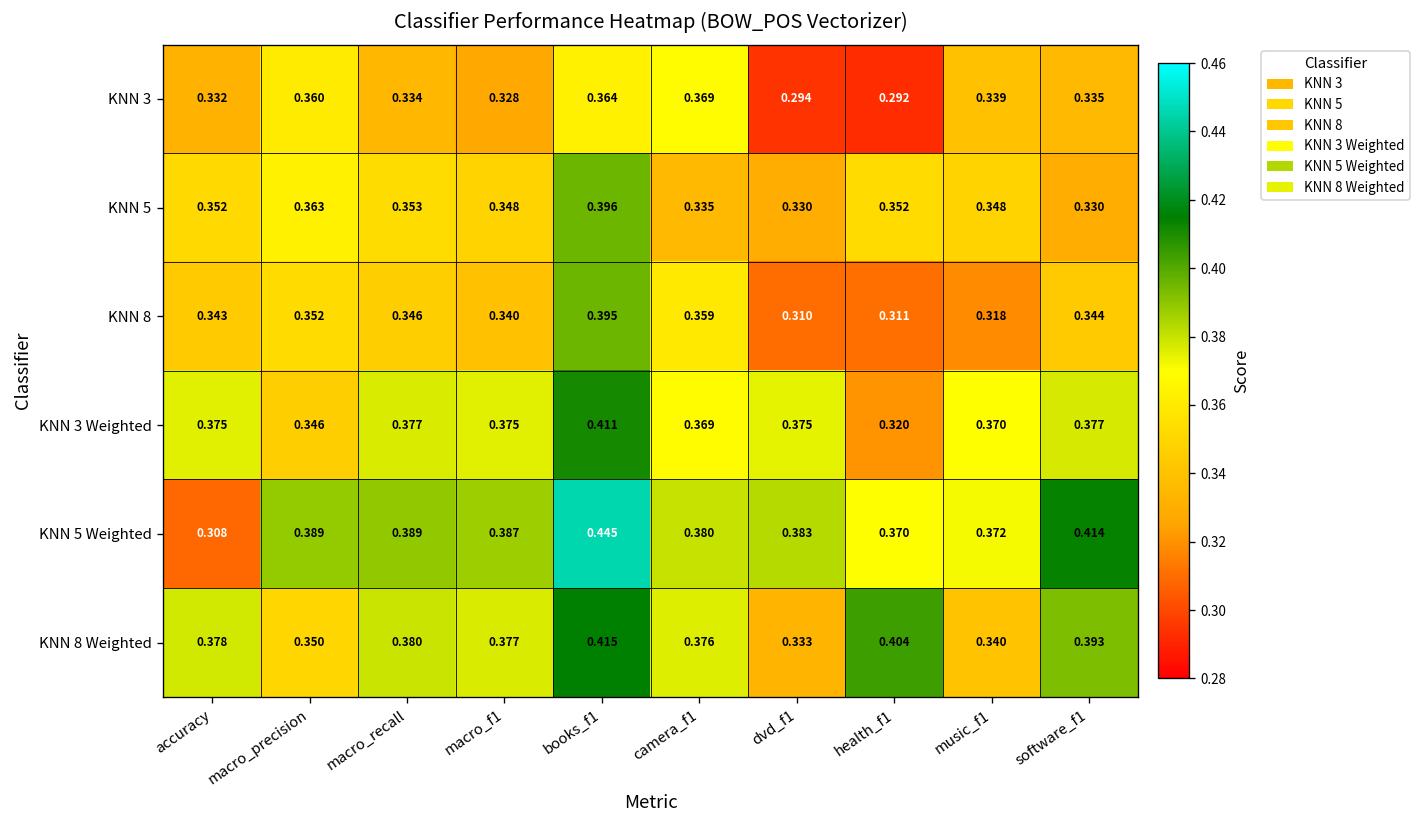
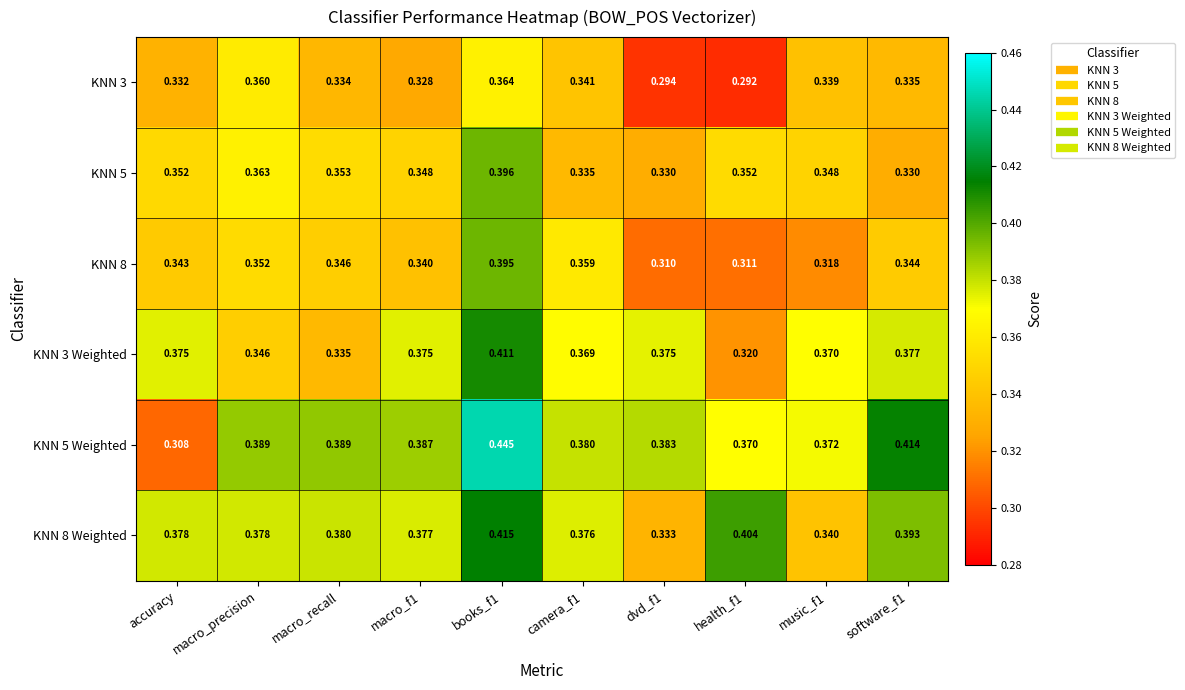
  {
    "KNN 3": {
      "accuracy": 0.332,
      "macro_precision": 0.360,
      "macro_recall": 0.334,
      "macro_f1": 0.328,
      "books_f1": 0.364,
-     "camera_f1": 0.369,
+     "camera_f1": 0.341,
      "dvd_f1": 0.294,
      "health_f1": 0.292,
      "music_f1": 0.339,
      "software_f1": 0.335
    },
    "KNN 5": {
      "accuracy": 0.352,
      "macro_precision": 0.363,
      "macro_recall": 0.353,
      "macro_f1": 0.348,
      "books_f1": 0.396,
      "camera_f1": 0.335,
      "dvd_f1": 0.330,
      "health_f1": 0.352,
      "music_f1": 0.348,
      "software_f1": 0.330
    },
    "KNN 8": {
      "accuracy": 0.343,
      "macro_precision": 0.352,
      "macro_recall": 0.346,
      "macro_f1": 0.340,
      "books_f1": 0.395,
      "camera_f1": 0.359,
      "dvd_f1": 0.310,
      "health_f1": 0.311,
      "music_f1": 0.318,
      "software_f1": 0.344
    },
    "KNN 3 Weighted": {
      "accuracy": 0.375,
      "macro_precision": 0.346,
-     "macro_recall": 0.377,
+     "macro_recall": 0.335,
      "macro_f1": 0.375,
      "books_f1": 0.411,
      "camera_f1": 0.369,
      "dvd_f1": 0.375,
      "health_f1": 0.320,
      "music_f1": 0.370,
      "software_f1": 0.377
    },
    "KNN 5 Weighted": {
      "accuracy": 0.308,
      "macro_precision": 0.389,
      "macro_recall": 0.389,
      "macro_f1": 0.387,
      "books_f1": 0.445,
      "camera_f1": 0.380,
      "dvd_f1": 0.383,
      "health_f1": 0.370,
      "music_f1": 0.372,
      "software_f1": 0.414
    },
    "KNN 8 Weighted": {
      "accuracy": 0.378,
-     "macro_precision": 0.350,
+     "macro_precision": 0.378,
      "macro_recall": 0.380,
      "macro_f1": 0.377,
      "books_f1": 0.415,
      "camera_f1": 0.376,
      "dvd_f1": 0.333,
      "health_f1": 0.404,
      "music_f1": 0.340,
      "software_f1": 0.393
    }
  }
